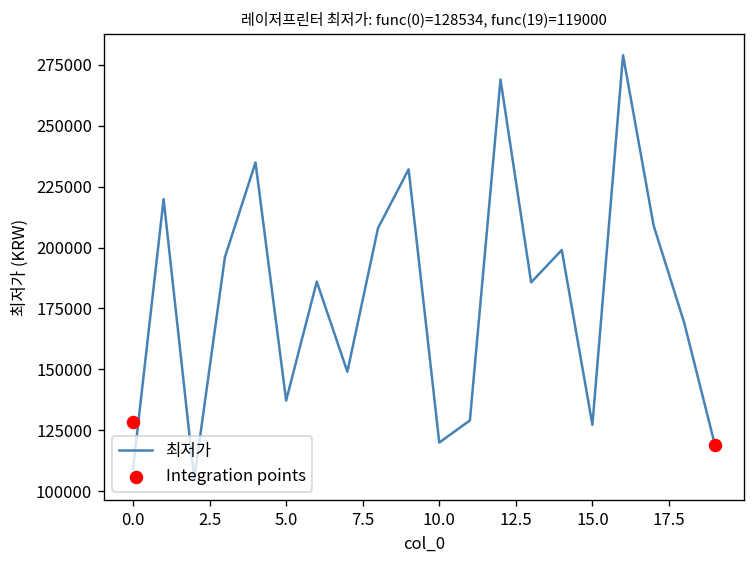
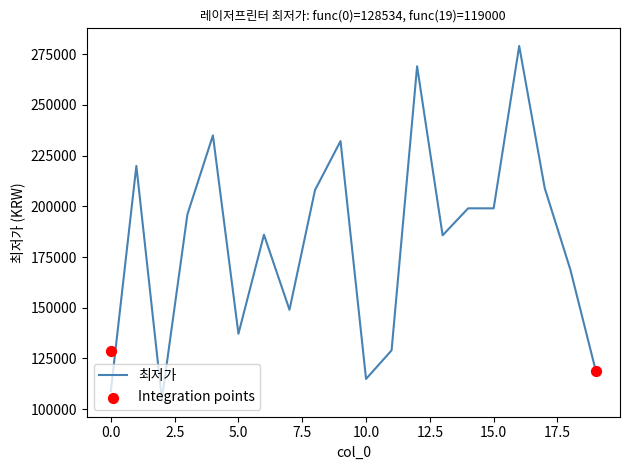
  {
    "최저가": {
      "5.0": 137000,
-     "10.0": 120000,
-     "15.0": 127000
+     "10.0": 115000,
+     "15.0": 199000
    }
  }
